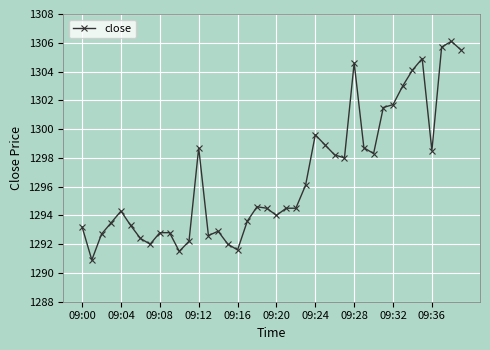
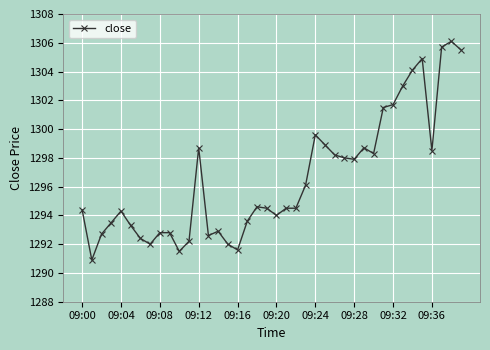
  {
-   "09:00": 1293.2,
+   "09:00": 1294.4,
    "09:04": 1294.3,
    "09:08": 1292.8,
    "09:12": 1298.7,
    "09:16": 1291.6,
    "09:20": 1294.0,
    "09:24": 1299.6,
-   "09:28": 1304.6,
+   "09:28": 1297.9,
    "09:32": 1301.7,
    "09:36": 1298.5
  }
